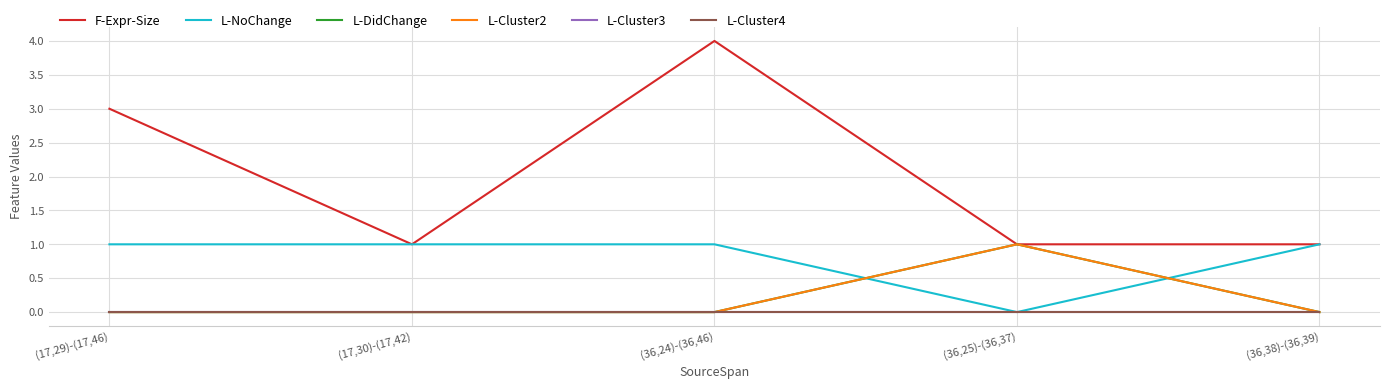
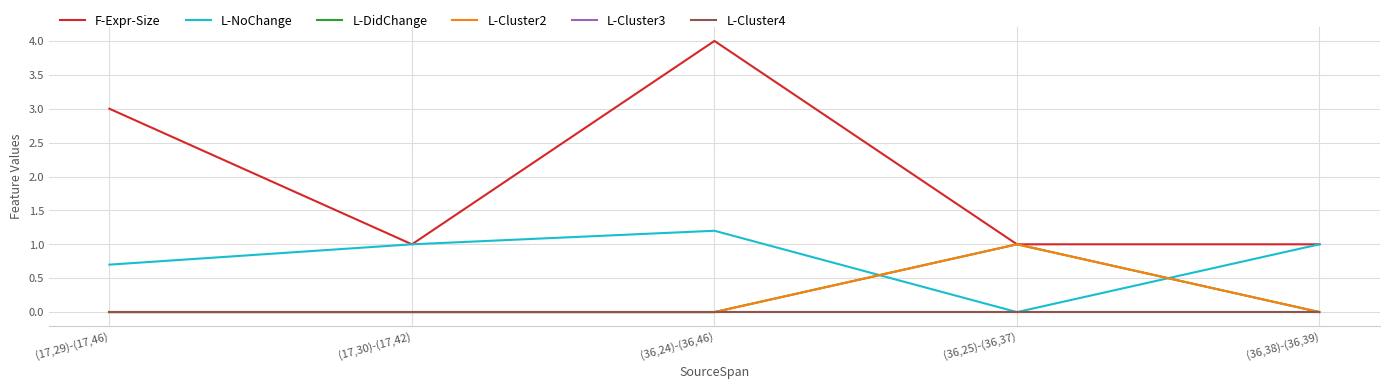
  {
    "F-Expr-Size": {
      "(17,29)-(17,46)": 3.0,
      "(36,24)-(36,46)": 4.0
    },
    "L-NoChange": {
-     "(17,29)-(17,46)": 1.0,
-     "(36,24)-(36,46)": 1.0
+     "(17,29)-(17,46)": 0.7,
+     "(36,24)-(36,46)": 1.2
    }
  }
